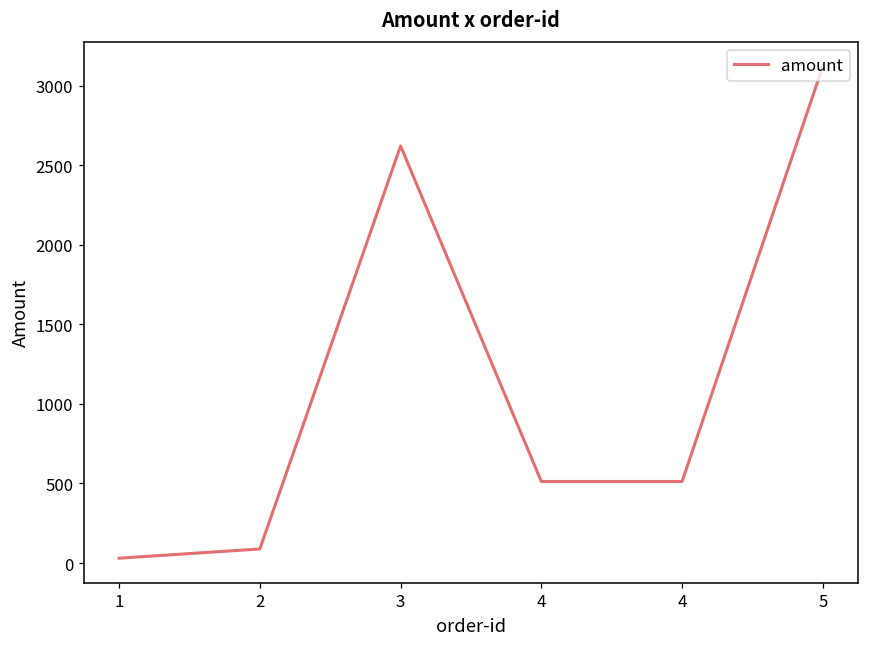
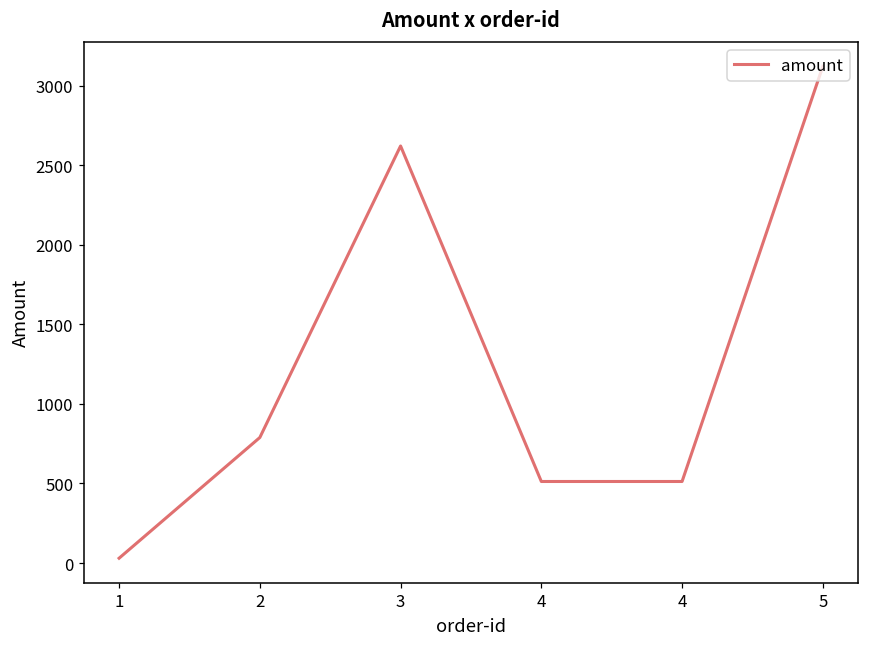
  {
    "1": 30,
-   "2": 90,
+   "2": 790,
    "3": 2620
  }
